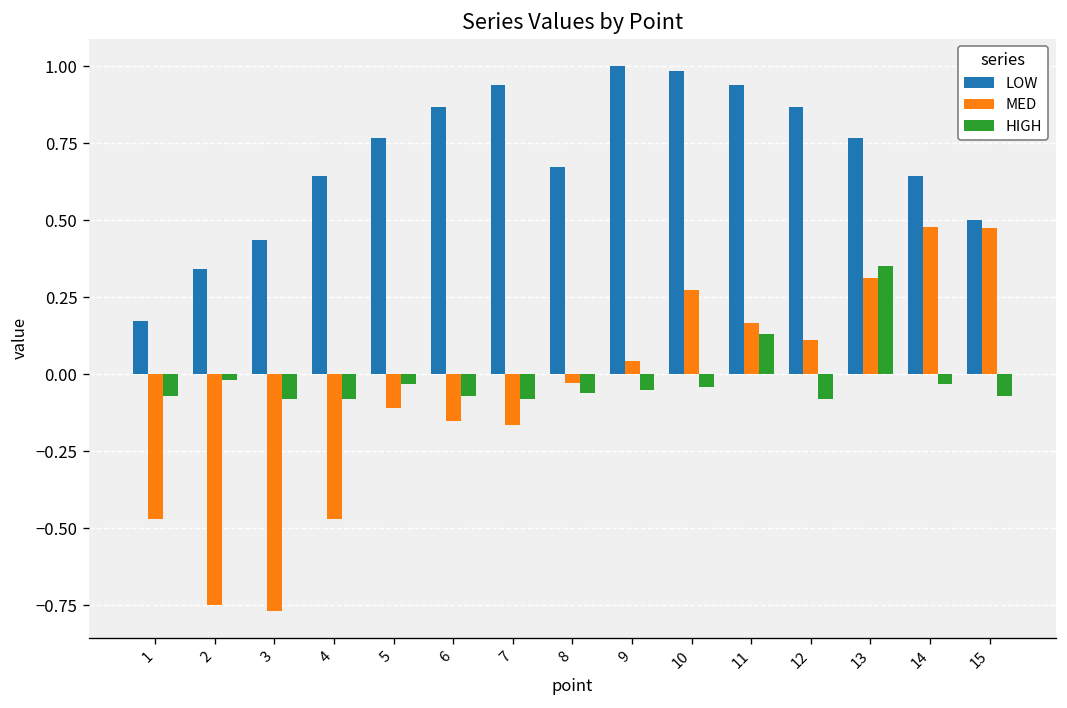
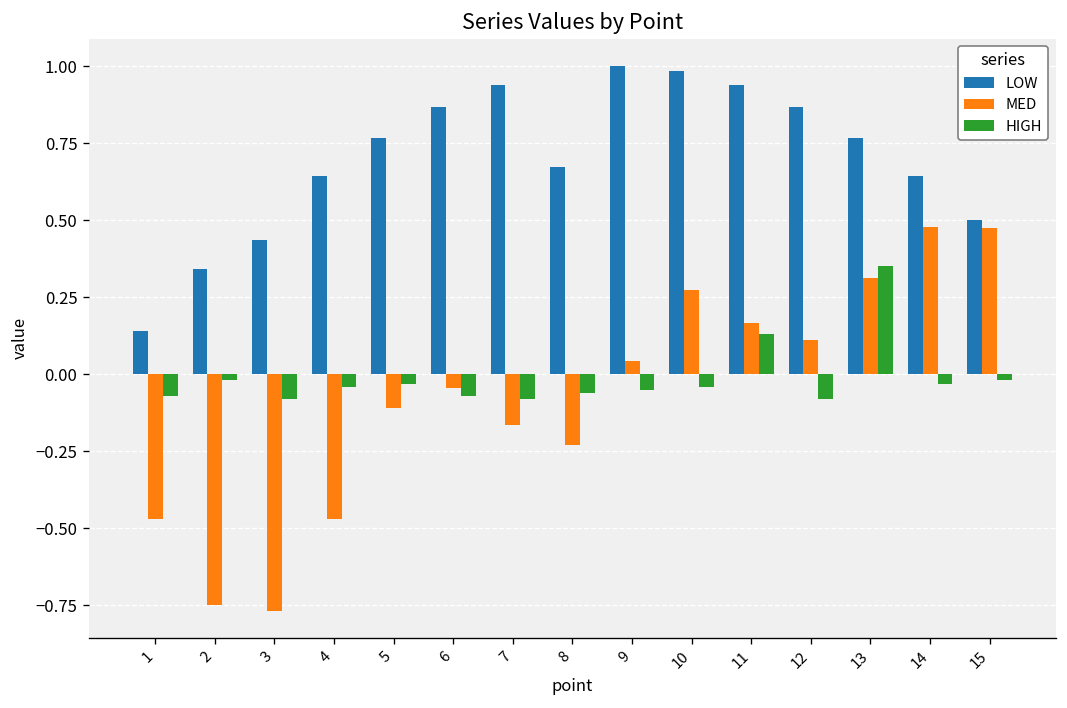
  {
    "LOW": {
-     "1": 0.17,
+     "1": 0.14,
      "2": 0.34,
      "3": 0.44,
      "4": 0.64,
      "5": 0.77,
      "6": 0.87,
      "7": 0.94,
      "8": 0.67,
      "9": 1.00,
      "10": 0.98,
      "11": 0.94,
      "12": 0.87,
      "13": 0.77,
      "14": 0.64,
      "15": 0.50
    },
    "MED": {
      "1": -0.47,
      "2": -0.75,
      "3": -0.77,
      "4": -0.47,
      "5": -0.11,
-     "6": -0.15,
+     "6": -0.05,
      "7": -0.16,
-     "8": -0.03,
+     "8": -0.23,
      "9": 0.04,
      "10": 0.27,
      "11": 0.17,
      "12": 0.11,
      "13": 0.31,
      "14": 0.48,
      "15": 0.48
    },
    "HIGH": {
      "1": -0.07,
      "2": -0.02,
      "3": -0.08,
-     "4": -0.08,
+     "4": -0.04,
      "5": -0.03,
      "6": -0.07,
      "7": -0.08,
      "8": -0.06,
      "9": -0.05,
      "10": -0.04,
      "11": 0.13,
      "12": -0.08,
      "13": 0.35,
      "14": -0.03,
-     "15": -0.07
+     "15": -0.02
    }
  }
